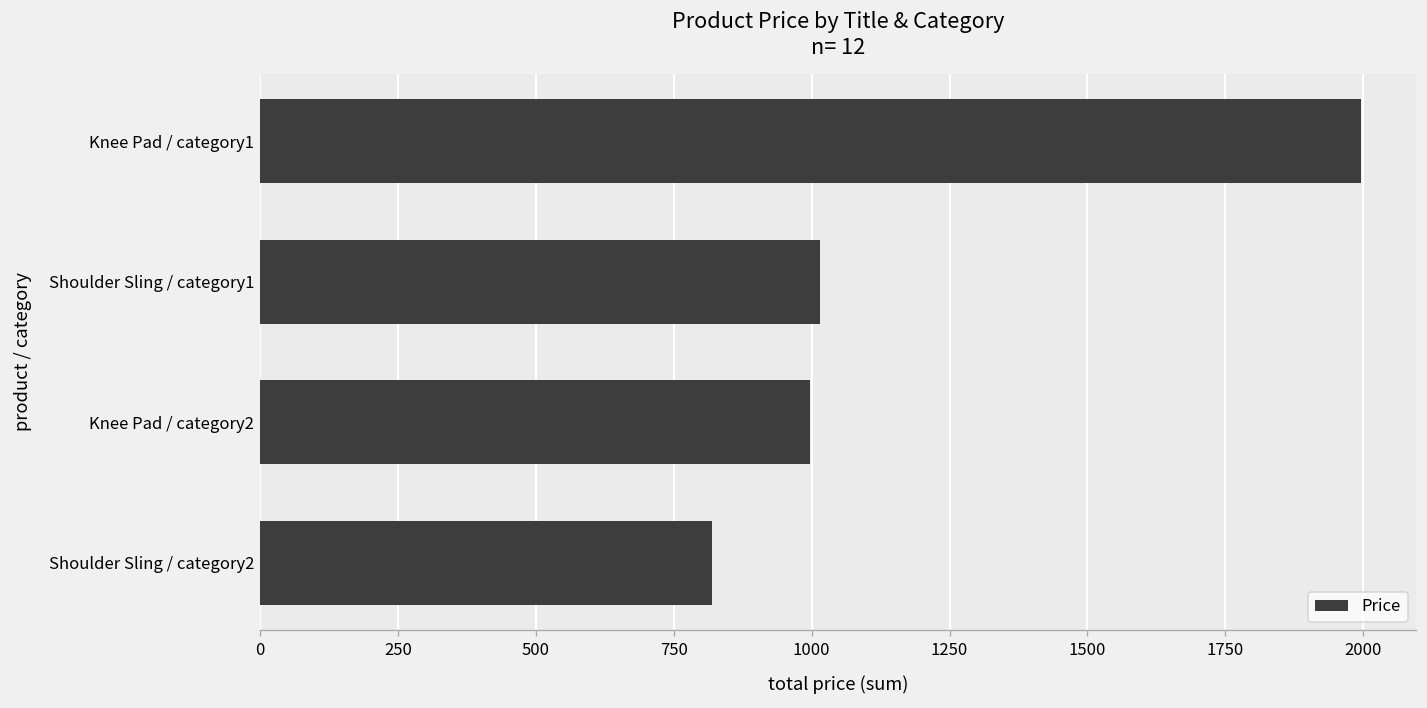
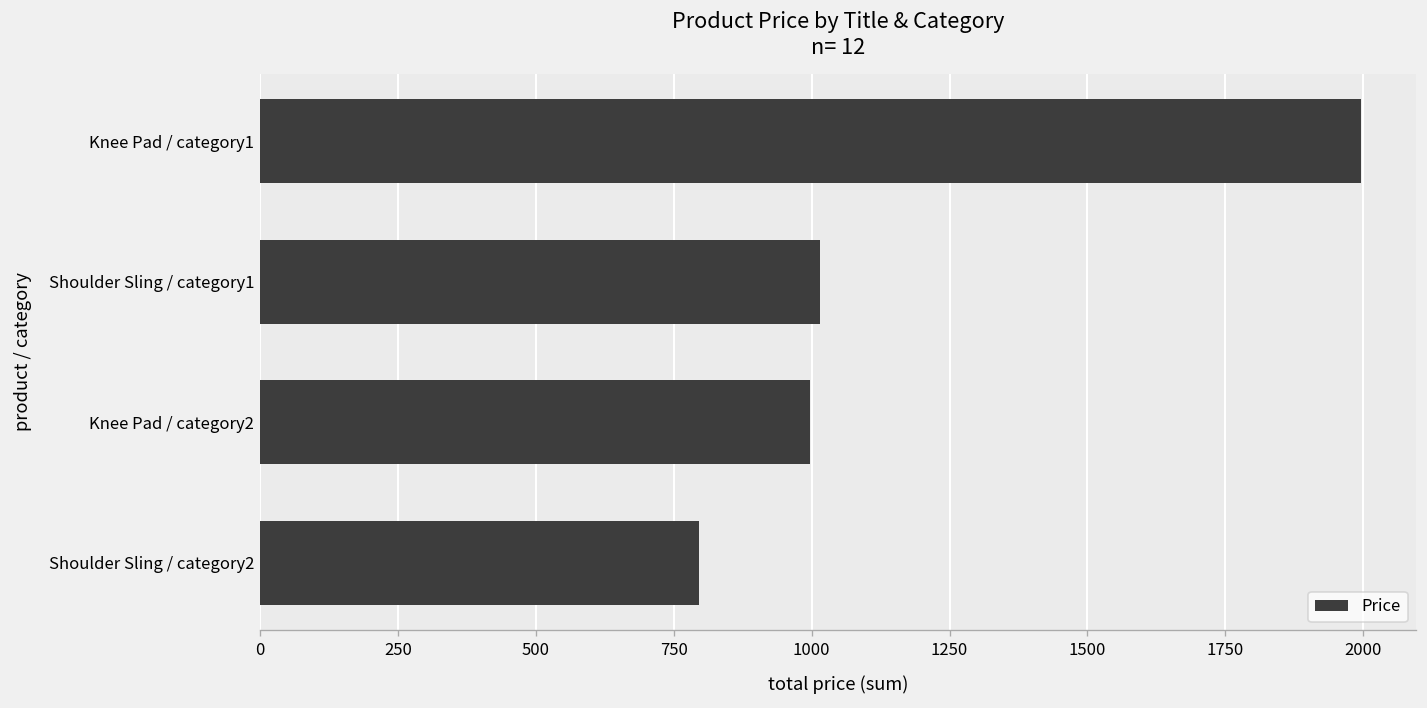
  {
    "Knee Pad / category1": 2000,
    "Shoulder Sling / category1": 1020,
    "Knee Pad / category2": 1000,
-   "Shoulder Sling / category2": 820
+   "Shoulder Sling / category2": 800
  }
